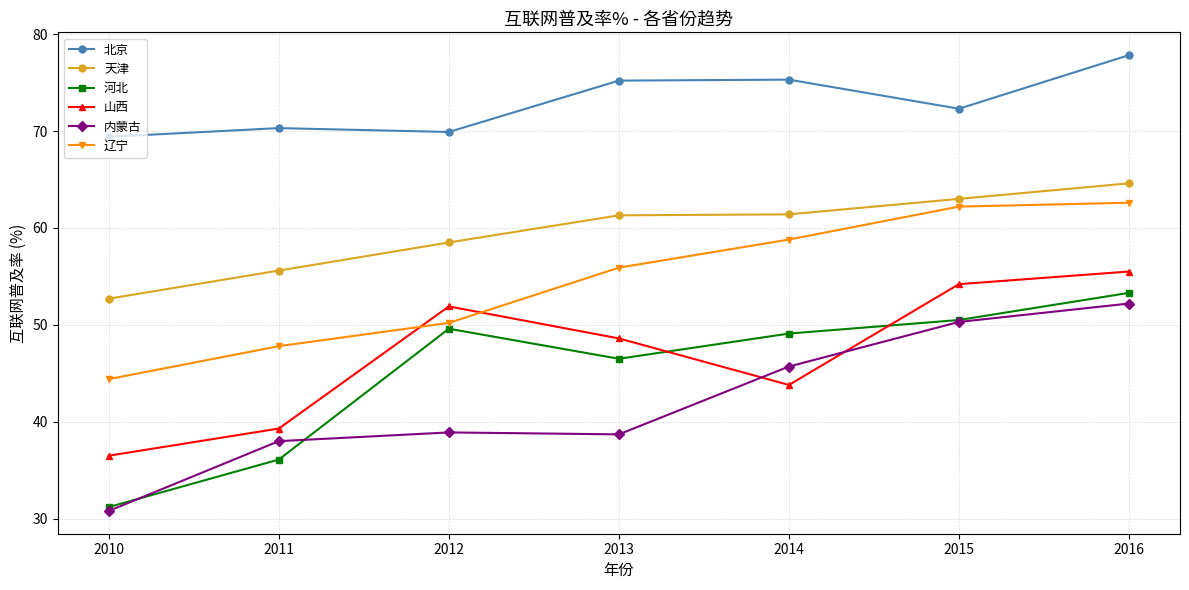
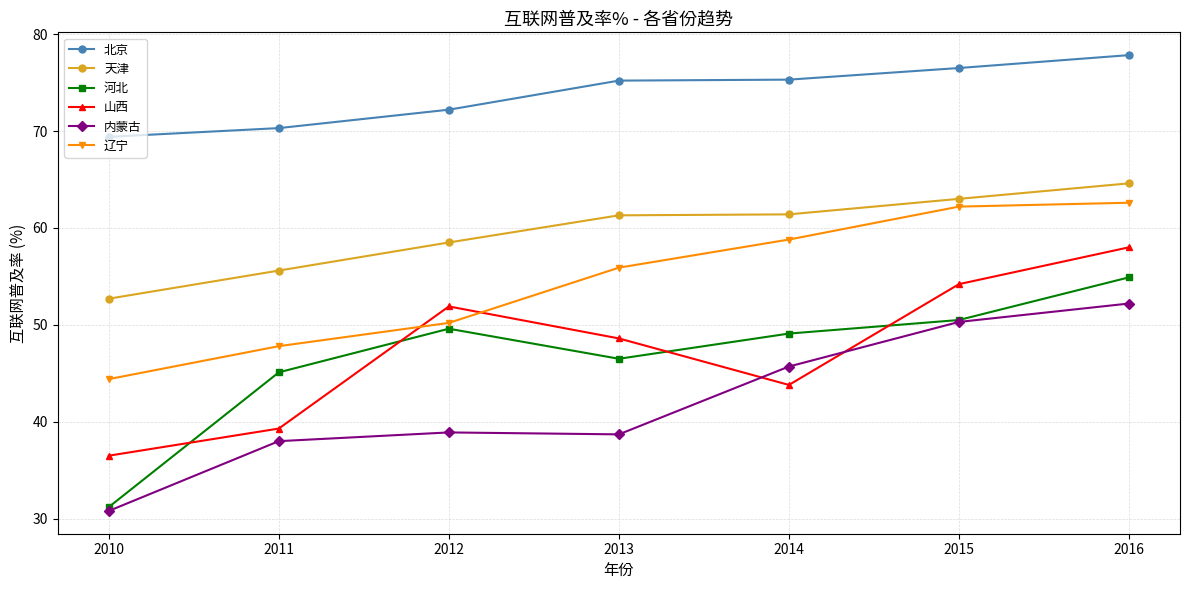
  {
    "北京": {
      "2011": 70,
-     "2012": 70,
+     "2012": 72,
      "2013": 75,
      "2014": 75,
-     "2015": 72,
+     "2015": 77,
      "2016": 78
    },
    "河北": {
      "2010": 31,
-     "2011": 36,
+     "2011": 45,
      "2012": 50,
      "2013": 47,
      "2014": 49,
-     "2016": 53
+     "2016": 55
    },
    "山西": {
      "2010": 37,
      "2011": 39,
      "2012": 52,
      "2013": 49,
      "2014": 44,
      "2015": 54,
-     "2016": 56
+     "2016": 58
    },
    "内蒙古": {
      "2010": 31,
      "2011": 38,
      "2012": 39,
      "2013": 39,
      "2014": 46,
      "2016": 52
    }
  }
